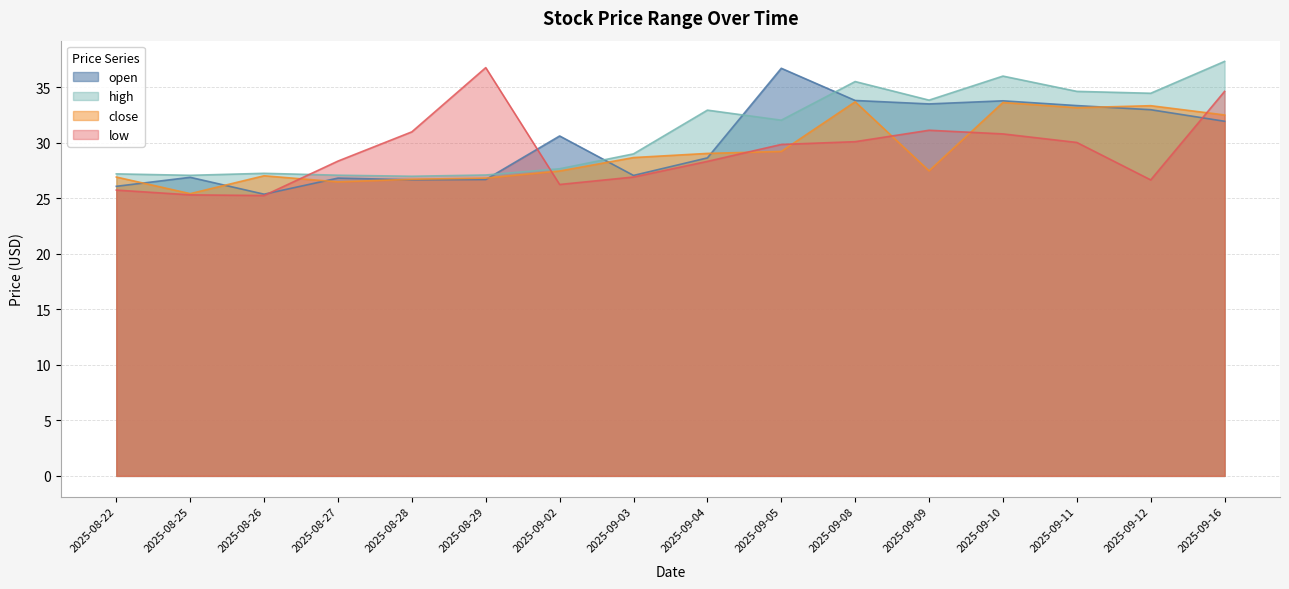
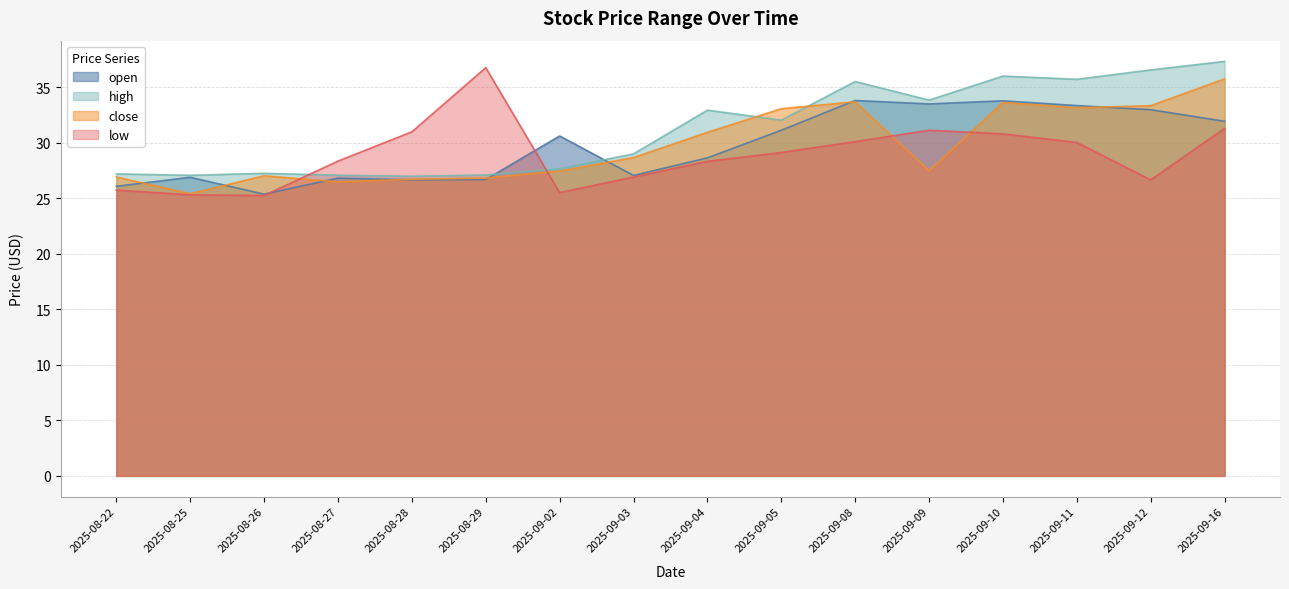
  {
    "open": {
      "2025-08-22": 26.1,
      "2025-08-27": 26.8,
      "2025-09-02": 30.6,
      "2025-09-04": 28.6,
-     "2025-09-05": 36.7,
+     "2025-09-05": 31.1,
      "2025-09-09": 33.5,
      "2025-09-12": 33.0,
      "2025-09-16": 31.9
    },
    "high": {
      "2025-08-22": 27.2,
      "2025-08-27": 27.1,
      "2025-08-28": 27.0,
      "2025-08-29": 27.1,
      "2025-09-03": 29.0,
      "2025-09-04": 32.9,
      "2025-09-05": 32.0,
      "2025-09-08": 35.5,
      "2025-09-09": 33.8,
      "2025-09-10": 36.0,
-     "2025-09-11": 34.6,
-     "2025-09-12": 34.5,
+     "2025-09-11": 35.7,
+     "2025-09-12": 36.6,
      "2025-09-16": 37.3
    },
    "close": {
      "2025-08-22": 26.9,
      "2025-08-27": 26.5,
      "2025-09-03": 28.7,
-     "2025-09-04": 29.0,
-     "2025-09-05": 29.2,
+     "2025-09-04": 30.9,
+     "2025-09-05": 33.1,
      "2025-09-09": 27.5,
      "2025-09-12": 33.3,
-     "2025-09-16": 32.5
+     "2025-09-16": 35.8
    },
    "low": {
      "2025-08-22": 25.7,
      "2025-08-27": 28.4,
      "2025-08-28": 31.0,
      "2025-08-29": 36.8,
-     "2025-09-02": 26.2,
+     "2025-09-02": 25.5,
      "2025-09-04": 28.3,
-     "2025-09-05": 29.9,
+     "2025-09-05": 29.1,
      "2025-09-08": 30.1,
      "2025-09-09": 31.1,
      "2025-09-10": 30.8,
      "2025-09-11": 30.0,
      "2025-09-12": 26.7,
-     "2025-09-16": 34.6
+     "2025-09-16": 31.3
    }
  }
